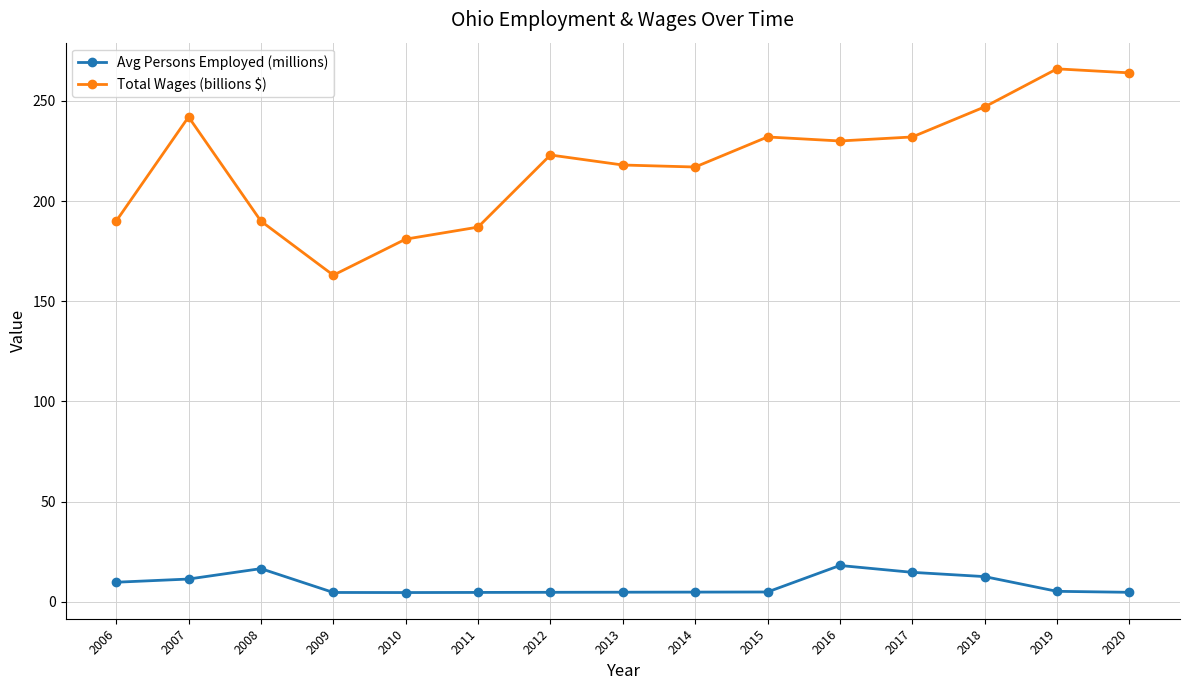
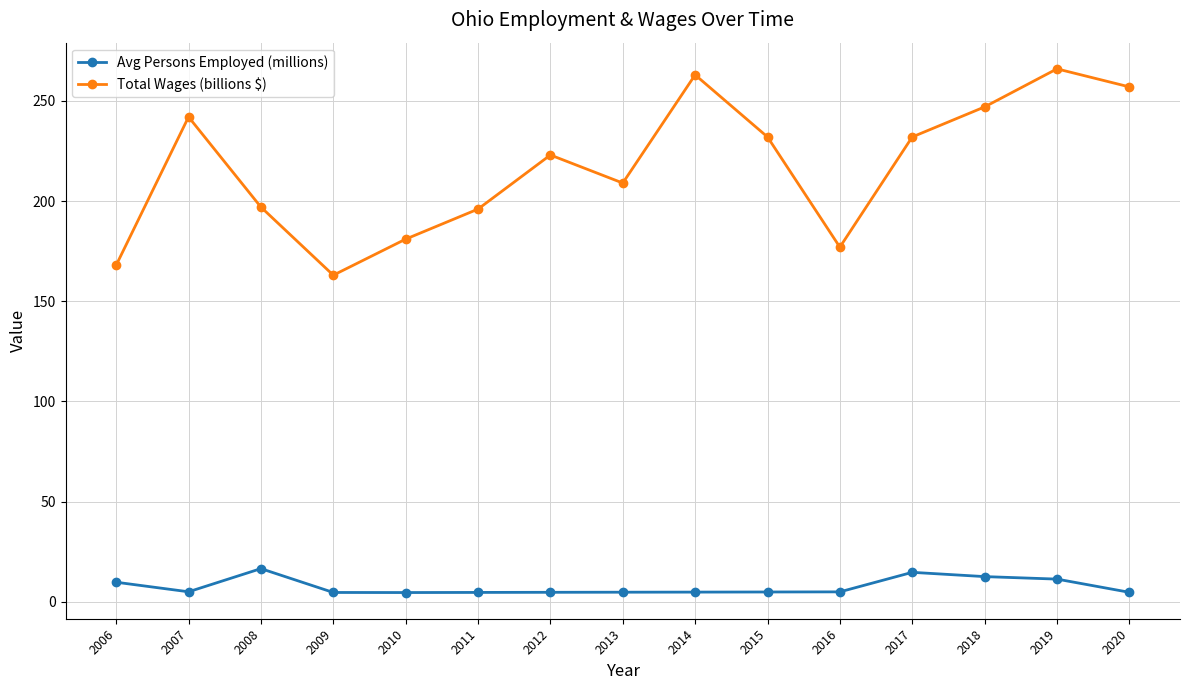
  {
    "Avg Persons Employed (millions)": {
      "2006": 10,
-     "2007": 11,
+     "2007": 5,
      "2008": 17,
      "2009": 5,
      "2010": 5,
      "2011": 5,
      "2012": 5,
      "2013": 5,
      "2014": 5,
      "2015": 5,
-     "2016": 18,
+     "2016": 5,
      "2017": 15,
      "2018": 13,
-     "2019": 5,
+     "2019": 11,
      "2020": 5
    },
    "Total Wages (billions $)": {
-     "2006": 190,
+     "2006": 168,
      "2007": 242,
-     "2008": 190,
+     "2008": 197,
      "2009": 163,
      "2010": 181,
-     "2011": 187,
+     "2011": 196,
      "2012": 223,
-     "2013": 218,
-     "2014": 217,
+     "2013": 209,
+     "2014": 263,
      "2015": 232,
-     "2016": 230,
+     "2016": 177,
      "2017": 232,
      "2018": 247,
      "2019": 266,
-     "2020": 264
+     "2020": 257
    }
  }
